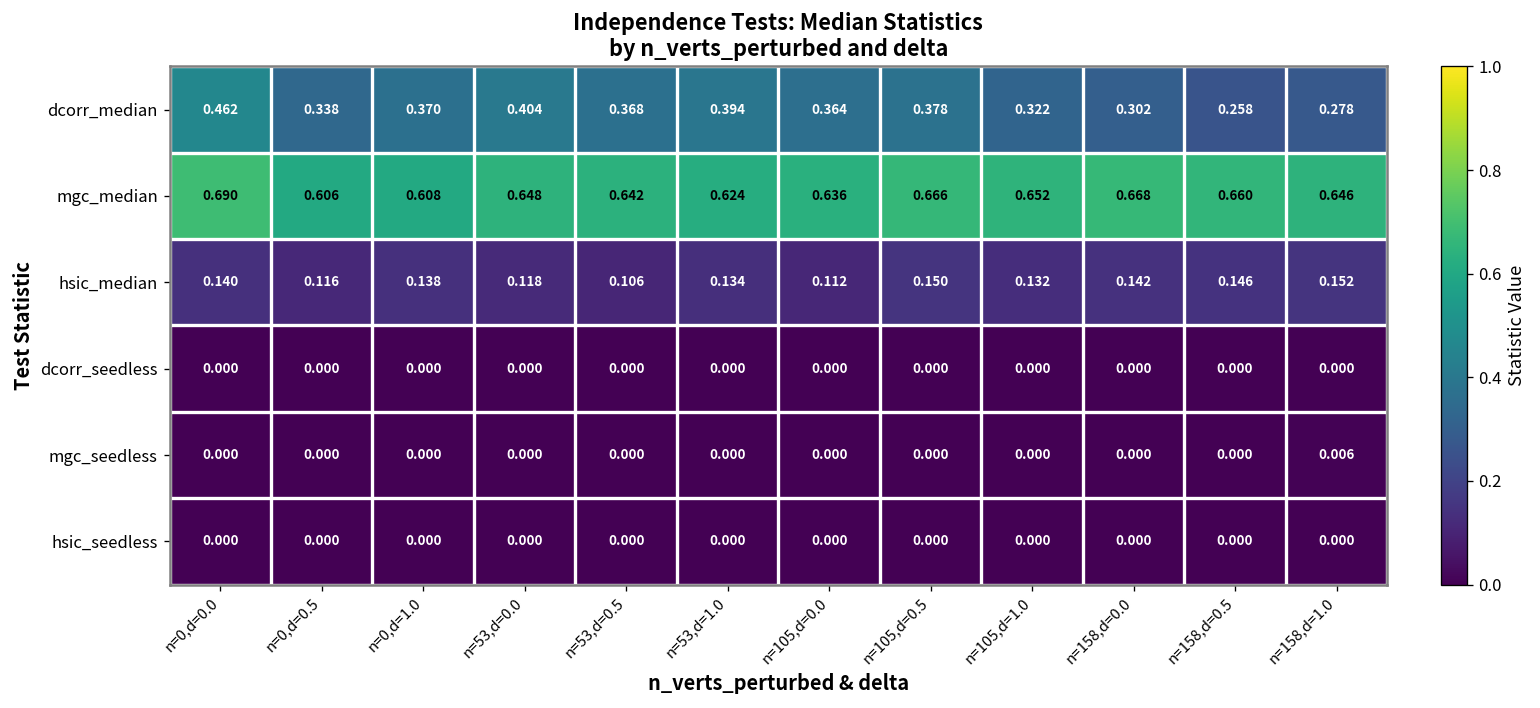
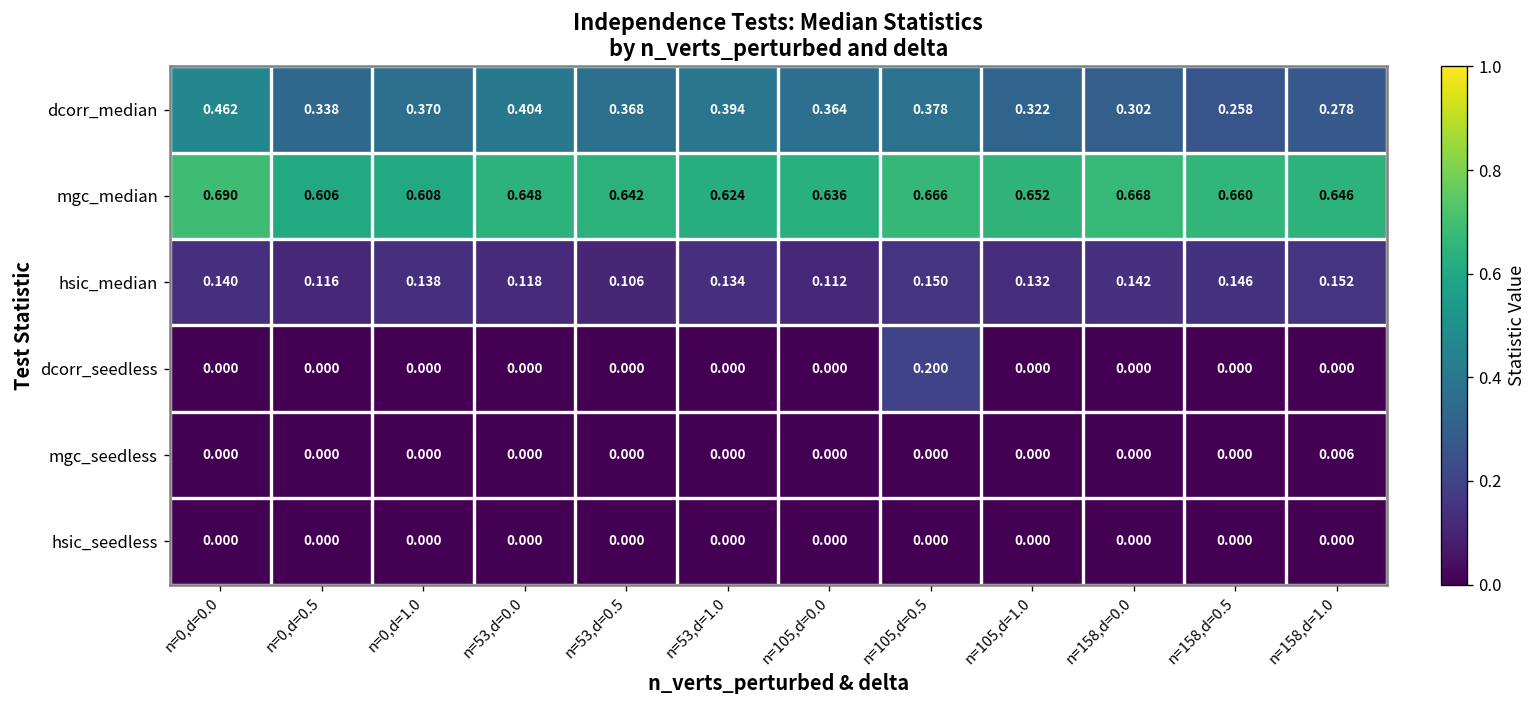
  {
    "dcorr_median": {
      "n=0,d=0.0": 0.462,
      "n=0,d=0.5": 0.338,
      "n=0,d=1.0": 0.370,
      "n=53,d=0.0": 0.404,
      "n=53,d=0.5": 0.368,
      "n=53,d=1.0": 0.394,
      "n=105,d=0.0": 0.364,
      "n=105,d=0.5": 0.378,
      "n=105,d=1.0": 0.322,
      "n=158,d=0.0": 0.302,
      "n=158,d=0.5": 0.258,
      "n=158,d=1.0": 0.278
    },
    "mgc_median": {
      "n=0,d=0.0": 0.690,
      "n=0,d=0.5": 0.606,
      "n=0,d=1.0": 0.608,
      "n=53,d=0.0": 0.648,
      "n=53,d=0.5": 0.642,
      "n=53,d=1.0": 0.624,
      "n=105,d=0.0": 0.636,
      "n=105,d=0.5": 0.666,
      "n=105,d=1.0": 0.652,
      "n=158,d=0.0": 0.668,
      "n=158,d=0.5": 0.660,
      "n=158,d=1.0": 0.646
    },
    "hsic_median": {
      "n=0,d=0.0": 0.140,
      "n=0,d=0.5": 0.116,
      "n=0,d=1.0": 0.138,
      "n=53,d=0.0": 0.118,
      "n=53,d=0.5": 0.106,
      "n=53,d=1.0": 0.134,
      "n=105,d=0.0": 0.112,
      "n=105,d=0.5": 0.150,
      "n=105,d=1.0": 0.132,
      "n=158,d=0.0": 0.142,
      "n=158,d=0.5": 0.146,
      "n=158,d=1.0": 0.152
    },
    "dcorr_seedless": {
      "n=0,d=0.0": 0.000,
      "n=0,d=0.5": 0.000,
      "n=0,d=1.0": 0.000,
      "n=53,d=0.0": 0.000,
      "n=53,d=0.5": 0.000,
      "n=53,d=1.0": 0.000,
      "n=105,d=0.0": 0.000,
-     "n=105,d=0.5": 0.000,
+     "n=105,d=0.5": 0.200,
      "n=105,d=1.0": 0.000,
      "n=158,d=0.0": 0.000,
      "n=158,d=0.5": 0.000,
      "n=158,d=1.0": 0.000
    },
    "mgc_seedless": {
      "n=0,d=0.0": 0.000,
      "n=0,d=0.5": 0.000,
      "n=0,d=1.0": 0.000,
      "n=53,d=0.0": 0.000,
      "n=53,d=0.5": 0.000,
      "n=53,d=1.0": 0.000,
      "n=105,d=0.0": 0.000,
      "n=105,d=0.5": 0.000,
      "n=105,d=1.0": 0.000,
      "n=158,d=0.0": 0.000,
      "n=158,d=0.5": 0.000,
      "n=158,d=1.0": 0.006
    },
    "hsic_seedless": {
      "n=0,d=0.0": 0.000,
      "n=0,d=0.5": 0.000,
      "n=0,d=1.0": 0.000,
      "n=53,d=0.0": 0.000,
      "n=53,d=0.5": 0.000,
      "n=53,d=1.0": 0.000,
      "n=105,d=0.0": 0.000,
      "n=105,d=0.5": 0.000,
      "n=105,d=1.0": 0.000,
      "n=158,d=0.0": 0.000,
      "n=158,d=0.5": 0.000,
      "n=158,d=1.0": 0.000
    }
  }
